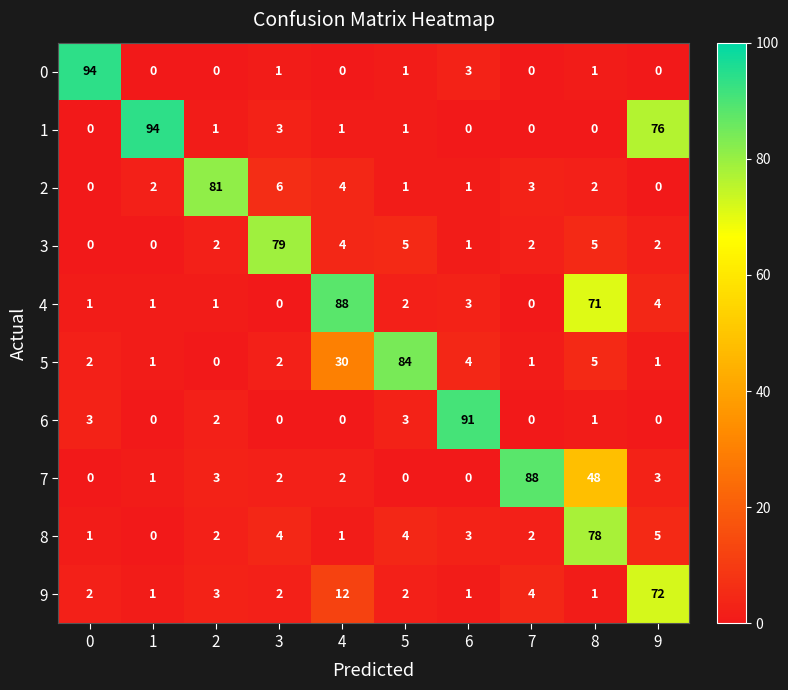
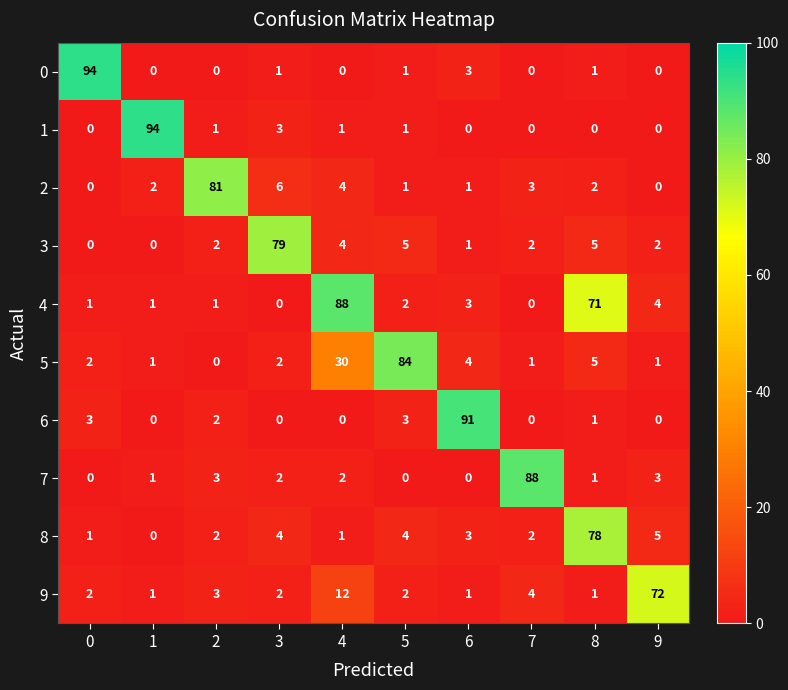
  {
    "0": {
      "0": 94,
      "1": 0,
      "2": 0,
      "3": 1,
      "4": 0,
      "5": 1,
      "6": 3,
      "7": 0,
      "8": 1,
      "9": 0
    },
    "1": {
      "0": 0,
      "1": 94,
      "2": 1,
      "3": 3,
      "4": 1,
      "5": 1,
      "6": 0,
      "7": 0,
      "8": 0,
-     "9": 76
+     "9": 0
    },
    "2": {
      "0": 0,
      "1": 2,
      "2": 81,
      "3": 6,
      "4": 4,
      "5": 1,
      "6": 1,
      "7": 3,
      "8": 2,
      "9": 0
    },
    "3": {
      "0": 0,
      "1": 0,
      "2": 2,
      "3": 79,
      "4": 4,
      "5": 5,
      "6": 1,
      "7": 2,
      "8": 5,
      "9": 2
    },
    "4": {
      "0": 1,
      "1": 1,
      "2": 1,
      "3": 0,
      "4": 88,
      "5": 2,
      "6": 3,
      "7": 0,
      "8": 71,
      "9": 4
    },
    "5": {
      "0": 2,
      "1": 1,
      "2": 0,
      "3": 2,
      "4": 30,
      "5": 84,
      "6": 4,
      "7": 1,
      "8": 5,
      "9": 1
    },
    "6": {
      "0": 3,
      "1": 0,
      "2": 2,
      "3": 0,
      "4": 0,
      "5": 3,
      "6": 91,
      "7": 0,
      "8": 1,
      "9": 0
    },
    "7": {
      "0": 0,
      "1": 1,
      "2": 3,
      "3": 2,
      "4": 2,
      "5": 0,
      "6": 0,
      "7": 88,
-     "8": 48,
+     "8": 1,
      "9": 3
    },
    "8": {
      "0": 1,
      "1": 0,
      "2": 2,
      "3": 4,
      "4": 1,
      "5": 4,
      "6": 3,
      "7": 2,
      "8": 78,
      "9": 5
    },
    "9": {
      "0": 2,
      "1": 1,
      "2": 3,
      "3": 2,
      "4": 12,
      "5": 2,
      "6": 1,
      "7": 4,
      "8": 1,
      "9": 72
    }
  }
